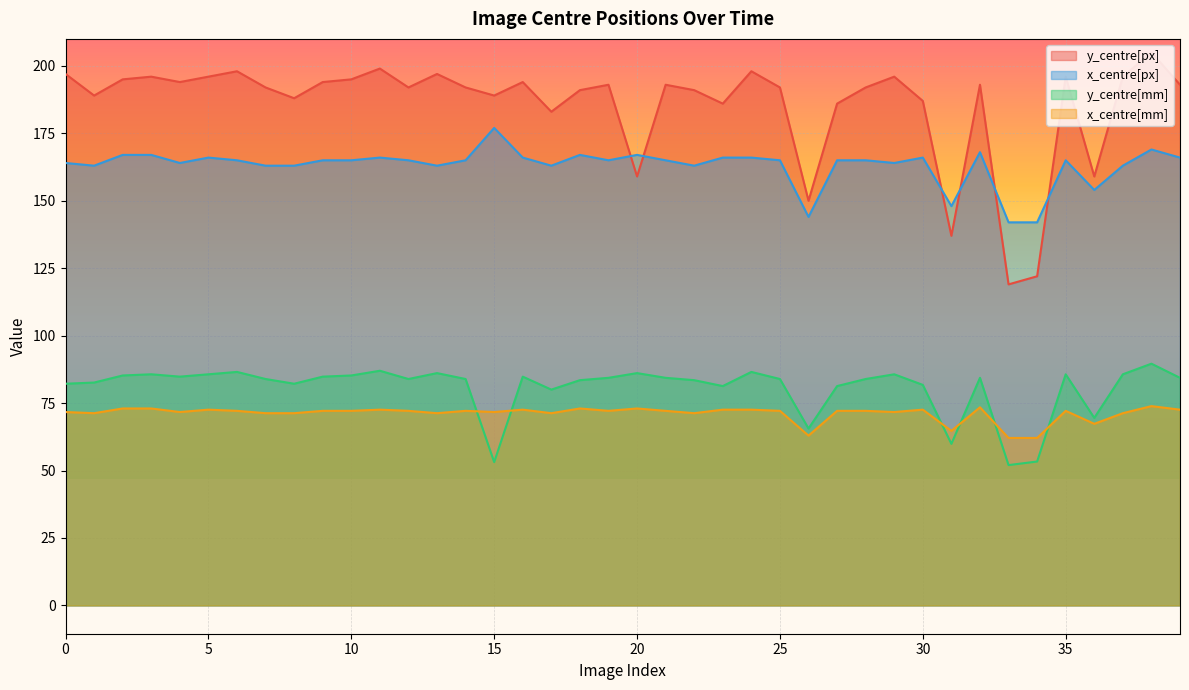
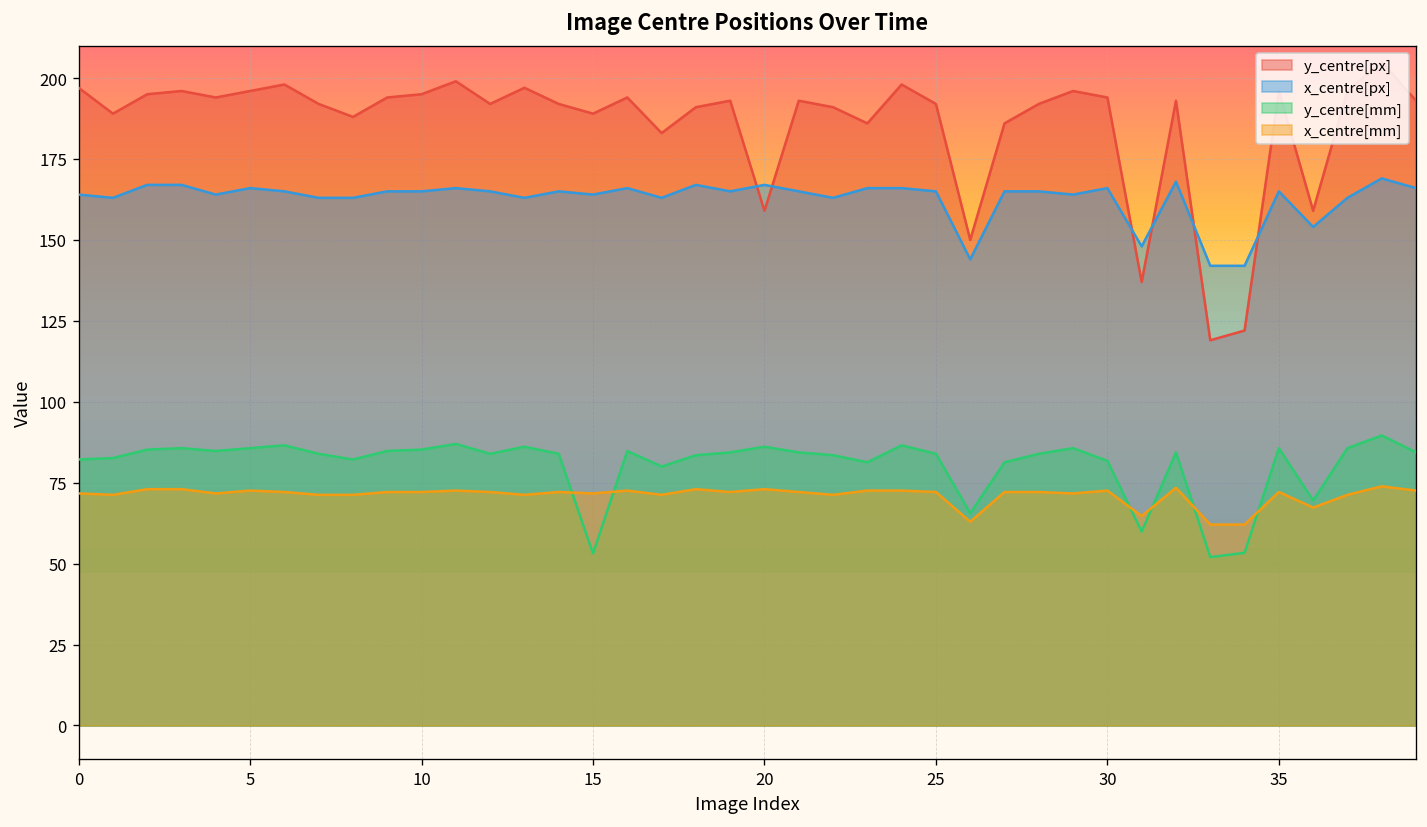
  {
    "y_centre[px]": {
      "0": 197,
      "5": 196,
      "10": 195,
      "15": 189,
      "20": 159,
      "25": 192,
-     "30": 187
+     "30": 194
    },
    "x_centre[px]": {
      "0": 164,
      "5": 166,
      "10": 165,
-     "15": 177,
+     "15": 164,
      "20": 167,
      "25": 165,
      "30": 166,
      "35": 165
    },
    "y_centre[mm]": {
      "0": 82,
      "5": 86,
      "10": 85,
      "15": 53,
      "20": 86,
      "25": 84,
      "30": 82,
      "35": 86
    },
    "x_centre[mm]": {
      "0": 72,
      "5": 73,
      "10": 72,
      "15": 72,
      "20": 73,
      "25": 72,
      "30": 73,
      "35": 72
    }
  }
